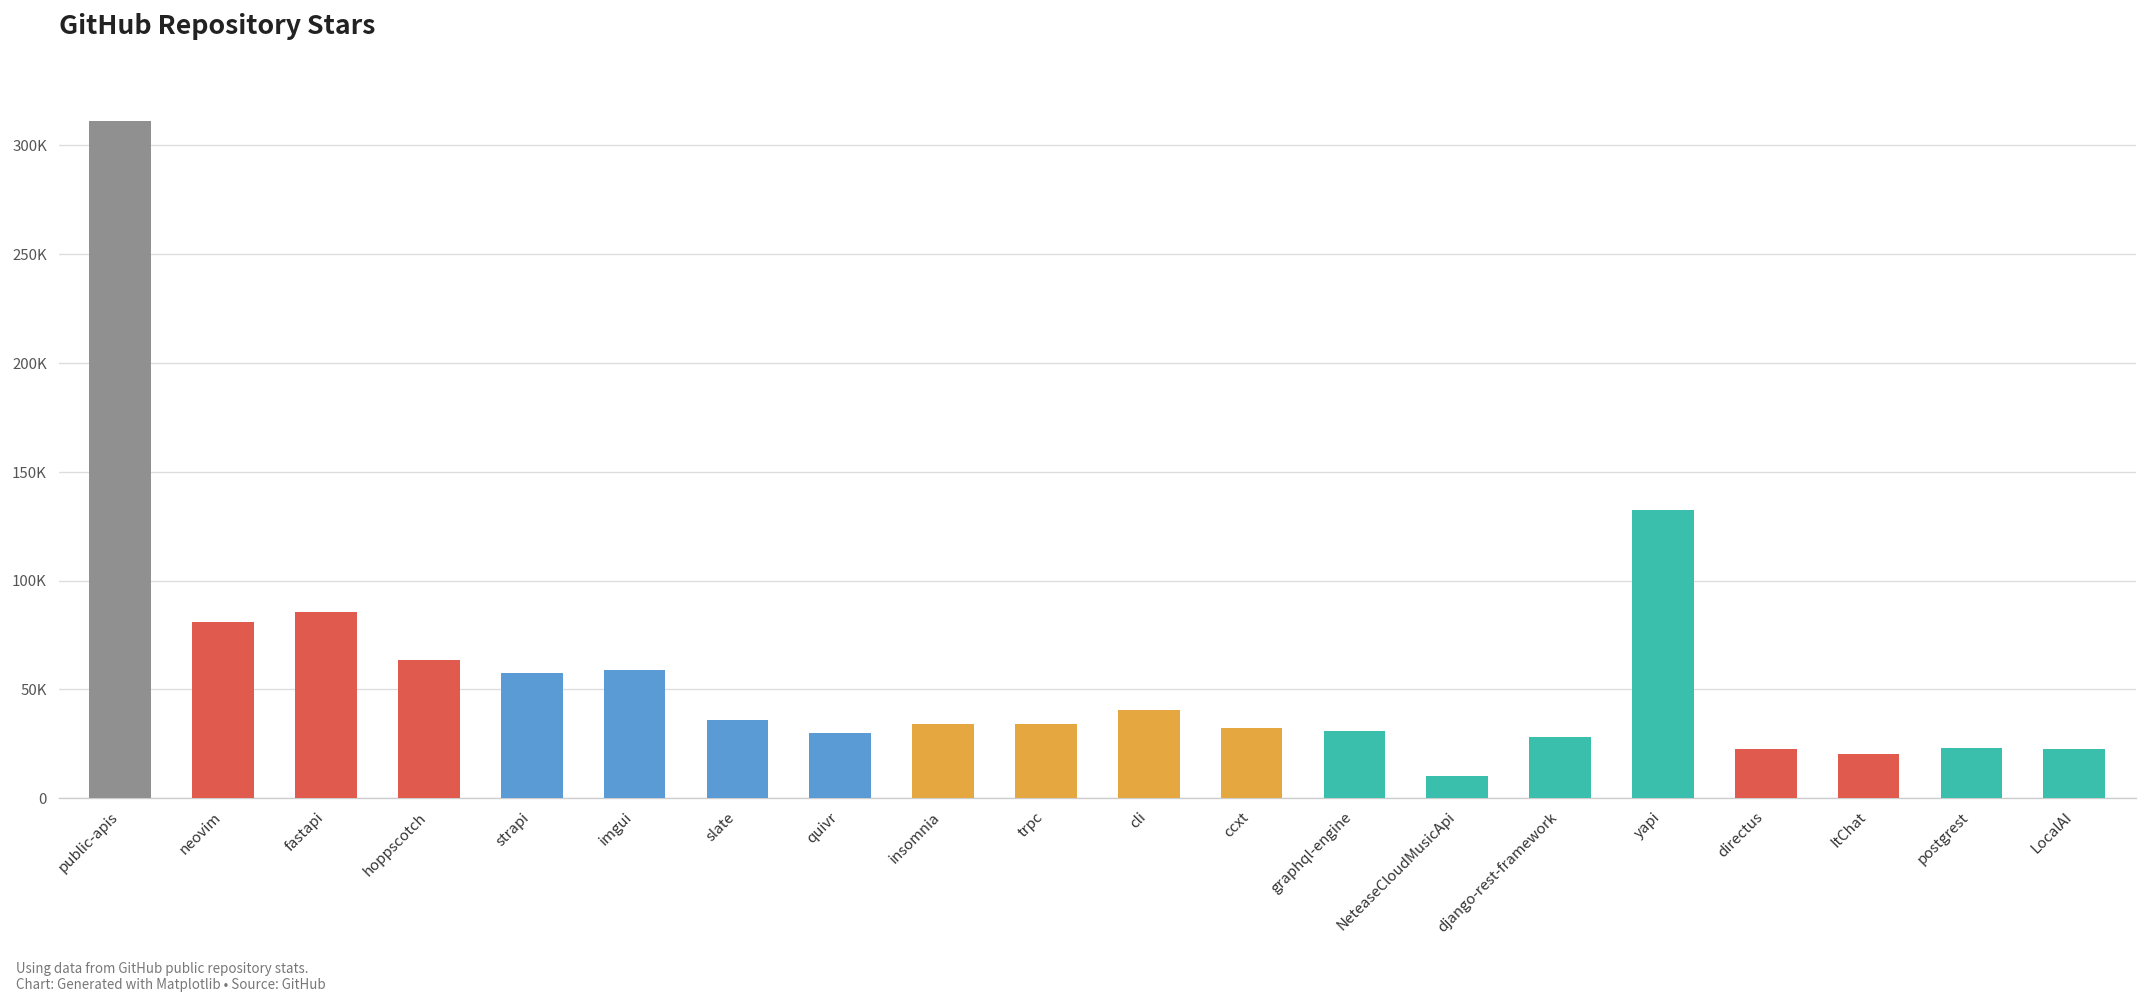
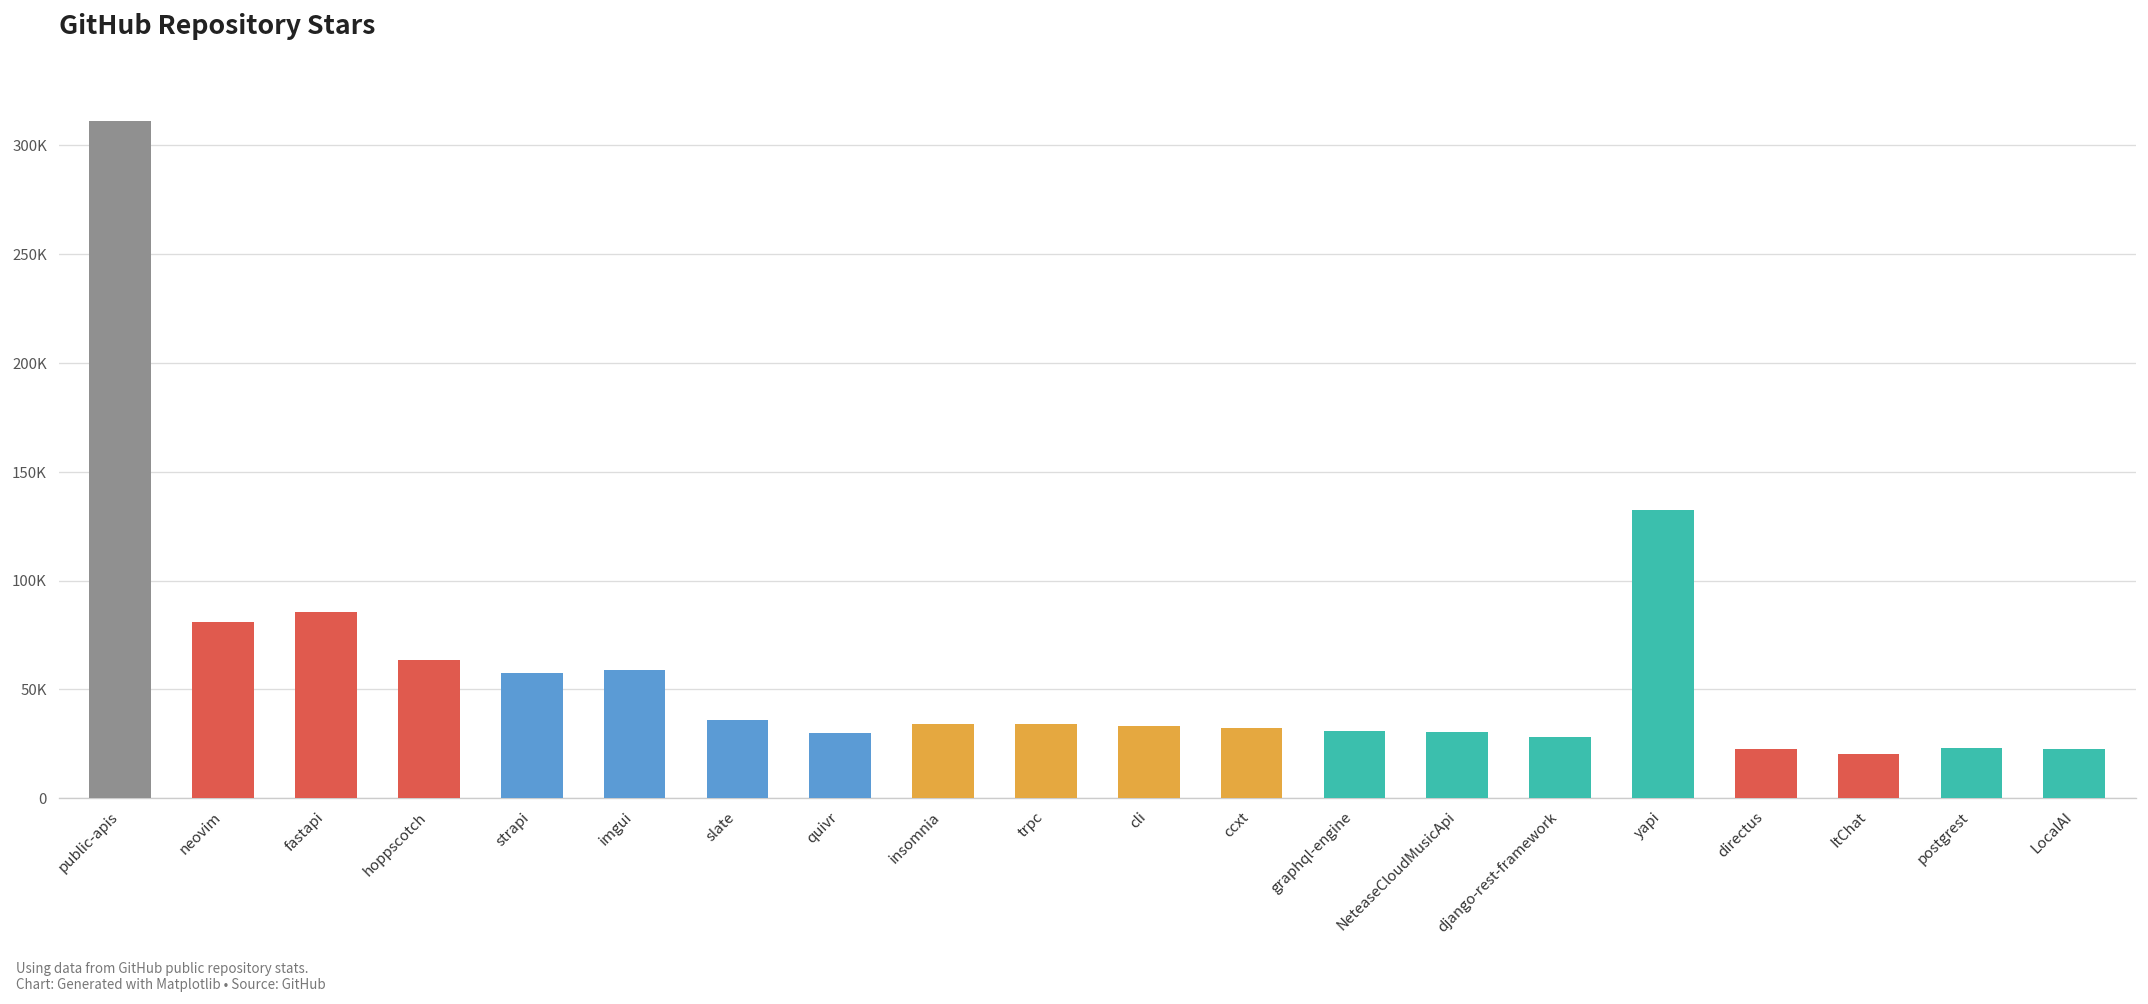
  {
    "public-apis": 311000,
    "neovim": 81000,
    "fastapi": 85000,
    "hoppscotch": 63000,
    "strapi": 58000,
    "imgui": 59000,
    "slate": 36000,
    "quivr": 30000,
    "insomnia": 34000,
    "trpc": 34000,
-   "cli": 40000,
+   "cli": 33000,
    "ccxt": 32000,
    "graphql-engine": 31000,
-   "NeteaseCloudMusicApi": 10000,
+   "NeteaseCloudMusicApi": 30000,
    "django-rest-framework": 28000,
    "yapi": 132000,
    "directus": 22000,
    "ItChat": 20000,
    "postgrest": 23000,
    "LocalAI": 23000
  }
